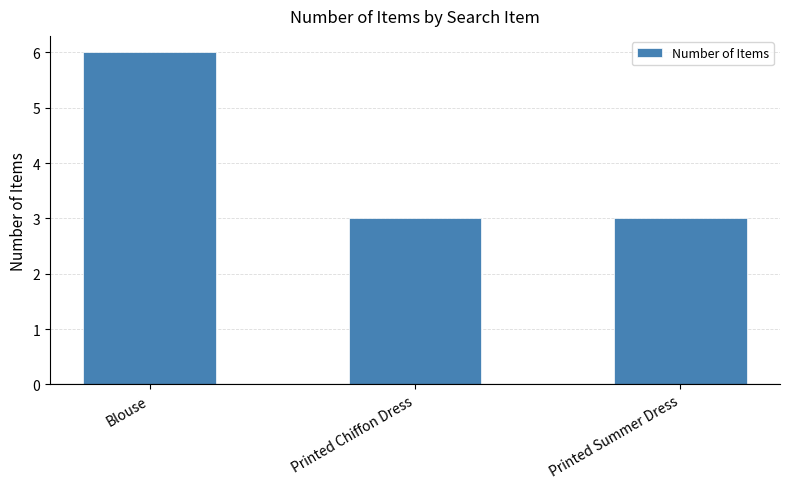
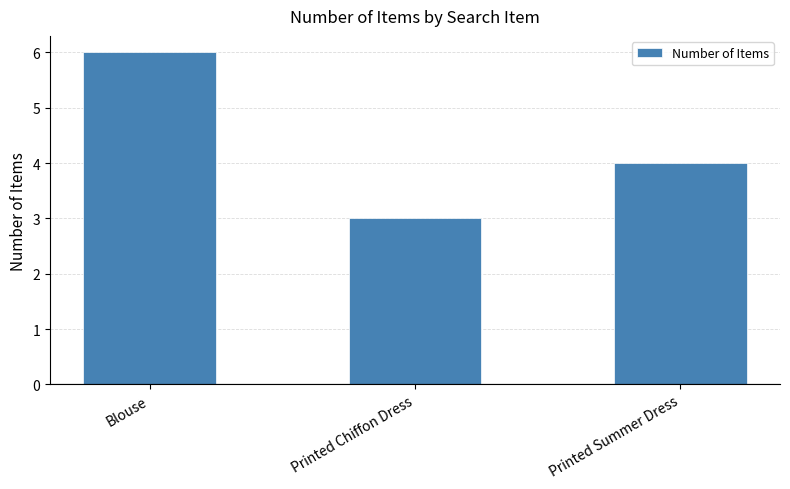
  {
    "Blouse": 6,
    "Printed Chiffon Dress": 3,
-   "Printed Summer Dress": 3
+   "Printed Summer Dress": 4
  }
